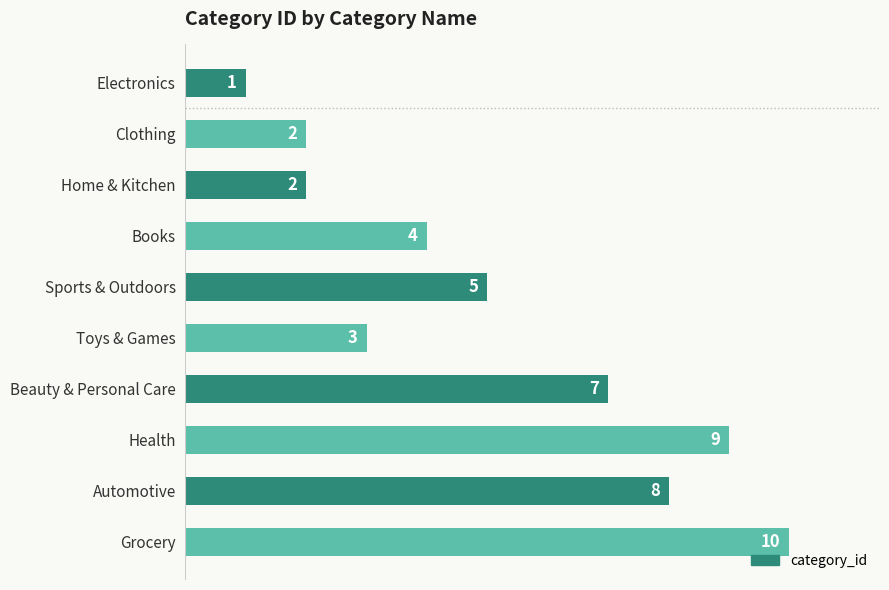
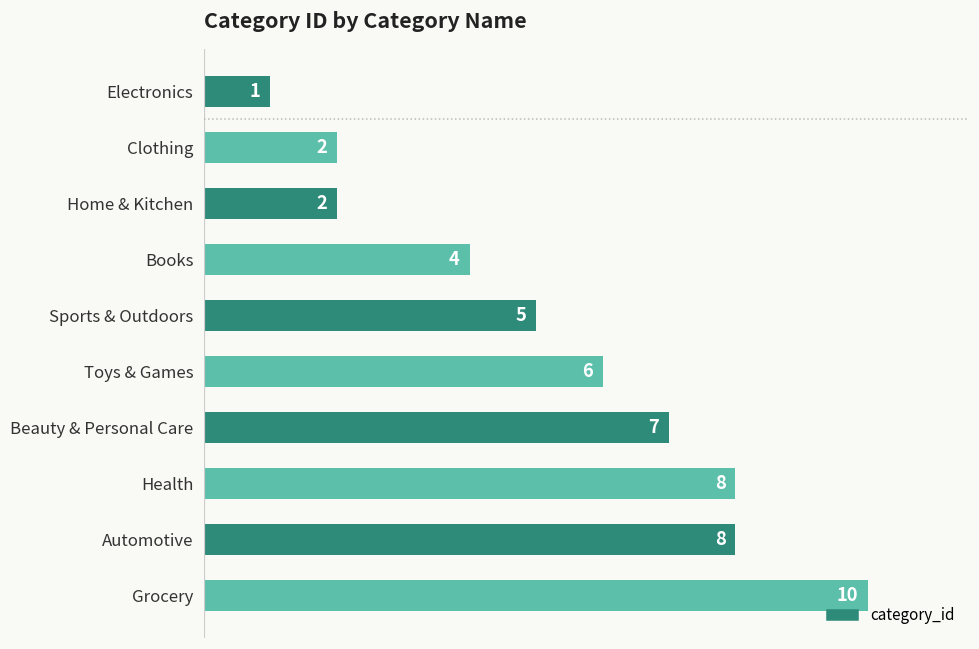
  {
    "Electronics": 1,
    "Clothing": 2,
    "Home & Kitchen": 2,
    "Books": 4,
    "Sports & Outdoors": 5,
-   "Toys & Games": 3,
+   "Toys & Games": 6,
    "Beauty & Personal Care": 7,
-   "Health": 9,
+   "Health": 8,
    "Automotive": 8,
    "Grocery": 10
  }
